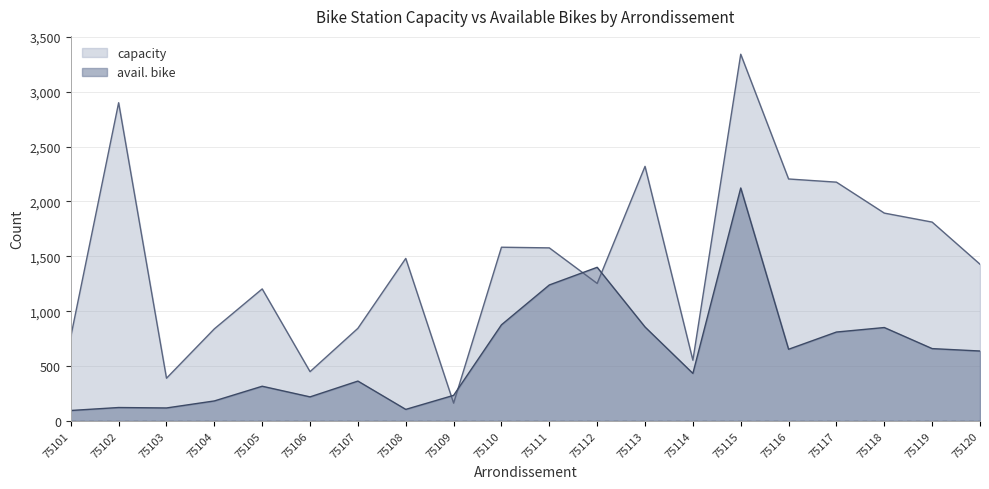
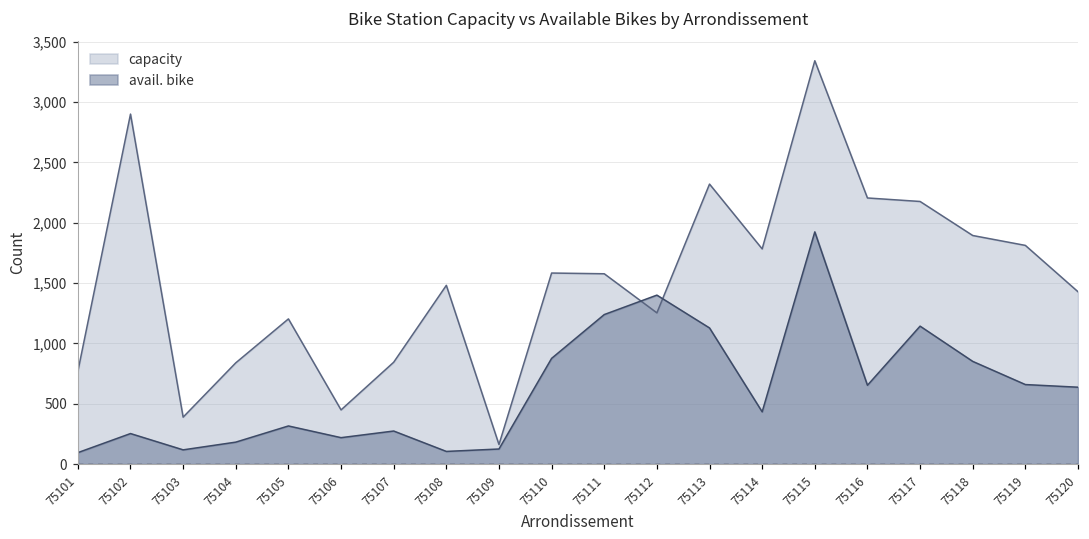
  {
    "capacity": {
      "75101": "770",
      "75102": "2,900",
      "75103": "390",
      "75104": "840",
      "75105": "1,200",
      "75106": "450",
      "75107": "840",
      "75108": "1,480",
      "75109": "160",
      "75110": "1,580",
      "75111": "1,580",
      "75112": "1,250",
      "75113": "2,320",
-     "75114": "550",
+     "75114": "1,780",
      "75115": "3,340",
      "75116": "2,210",
      "75117": "2,180",
      "75118": "1,890",
      "75119": "1,810",
      "75120": "1,430"
    },
    "avail. bike": {
      "75101": "100",
-     "75102": "120",
+     "75102": "250",
      "75103": "120",
      "75104": "180",
      "75105": "320",
      "75106": "220",
-     "75107": "360",
+     "75107": "270",
      "75108": "110",
-     "75109": "230",
+     "75109": "130",
      "75110": "880",
      "75111": "1,240",
      "75112": "1,400",
-     "75113": "860",
+     "75113": "1,130",
      "75114": "430",
-     "75115": "2,120",
+     "75115": "1,920",
      "75116": "650",
-     "75117": "810",
+     "75117": "1,140",
      "75118": "850",
      "75119": "660",
      "75120": "640"
    }
  }
